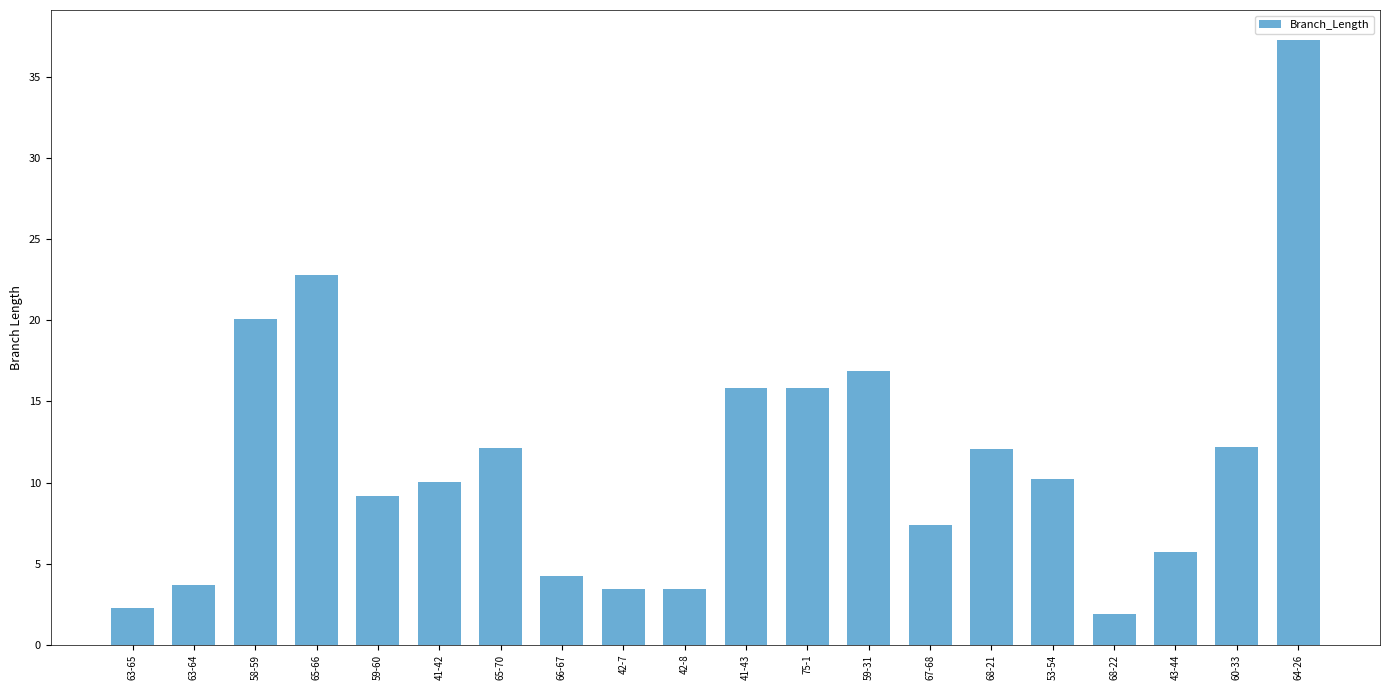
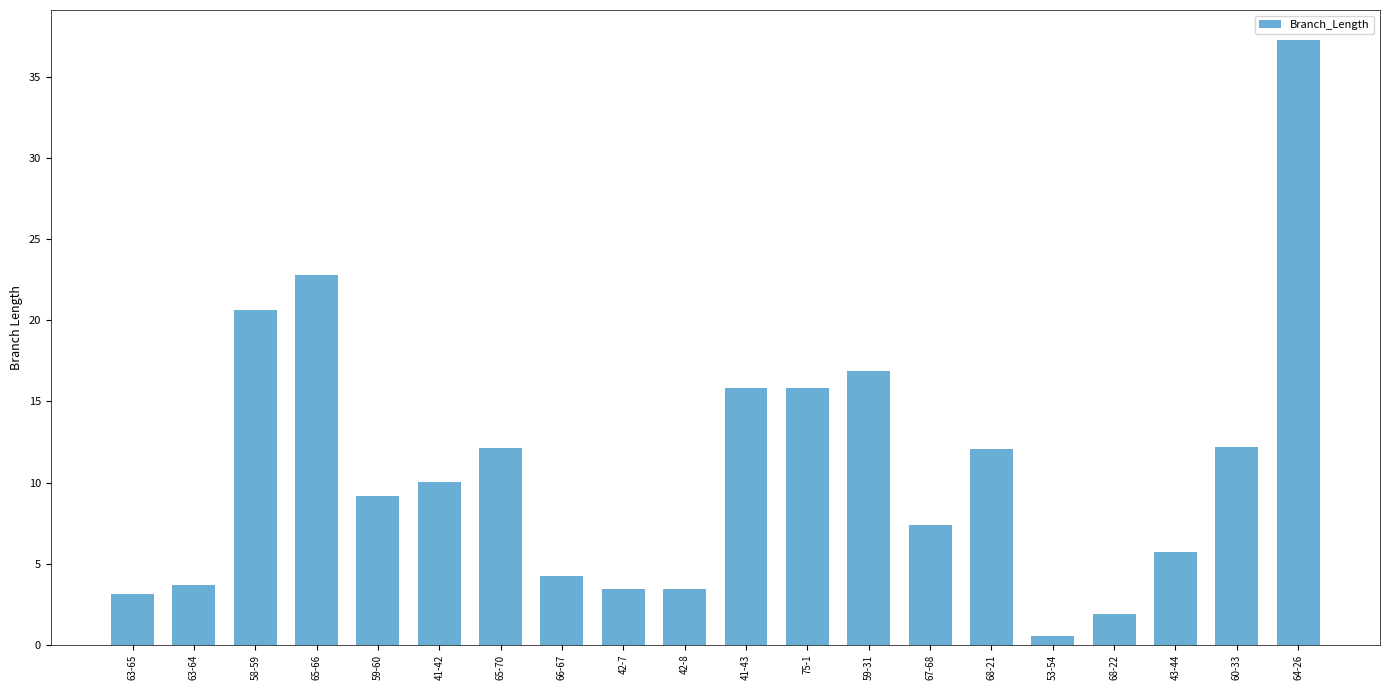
  {
-   "63-65": 2.3,
+   "63-65": 3.1,
    "63-64": 3.7,
-   "58-59": 20.1,
+   "58-59": 20.6,
    "65-66": 22.8,
    "59-60": 9.2,
    "41-42": 10.0,
    "65-70": 12.1,
    "66-67": 4.3,
    "42-7": 3.5,
    "42-8": 3.5,
    "41-43": 15.8,
    "75-1": 15.8,
    "59-31": 16.9,
    "67-68": 7.4,
    "68-21": 12.1,
-   "53-54": 10.2,
+   "53-54": 0.5,
    "68-22": 1.9,
    "43-44": 5.7,
    "60-33": 12.2,
    "64-26": 37.3
  }
